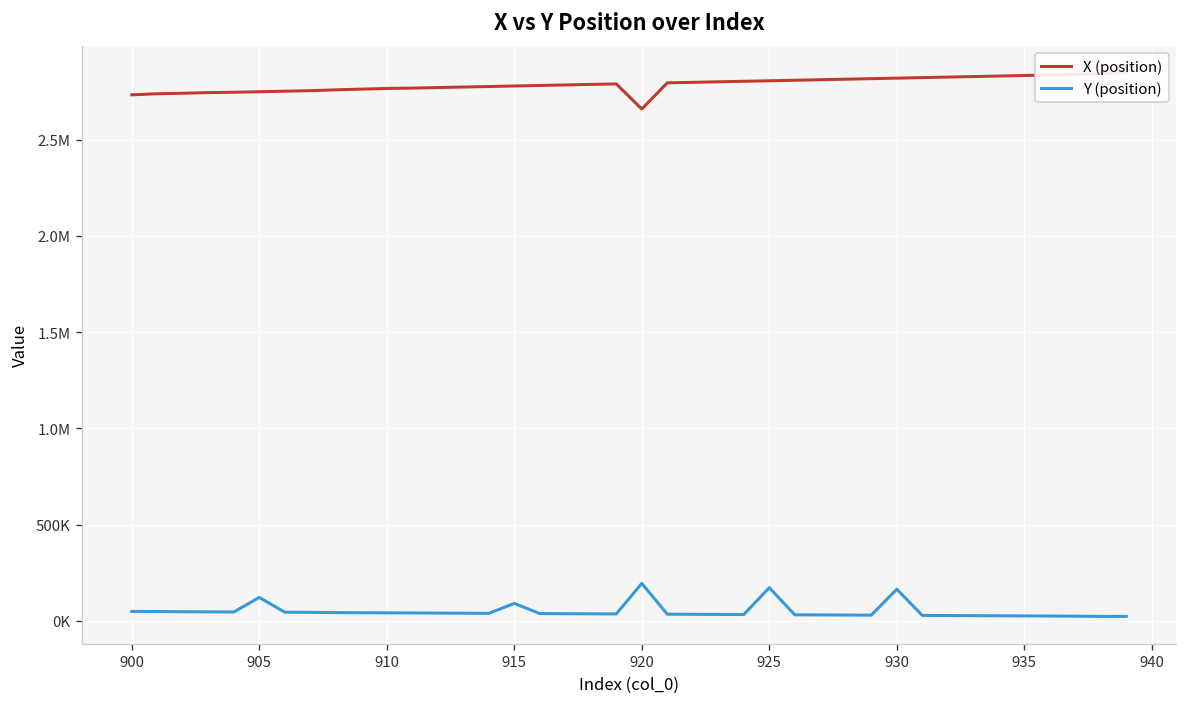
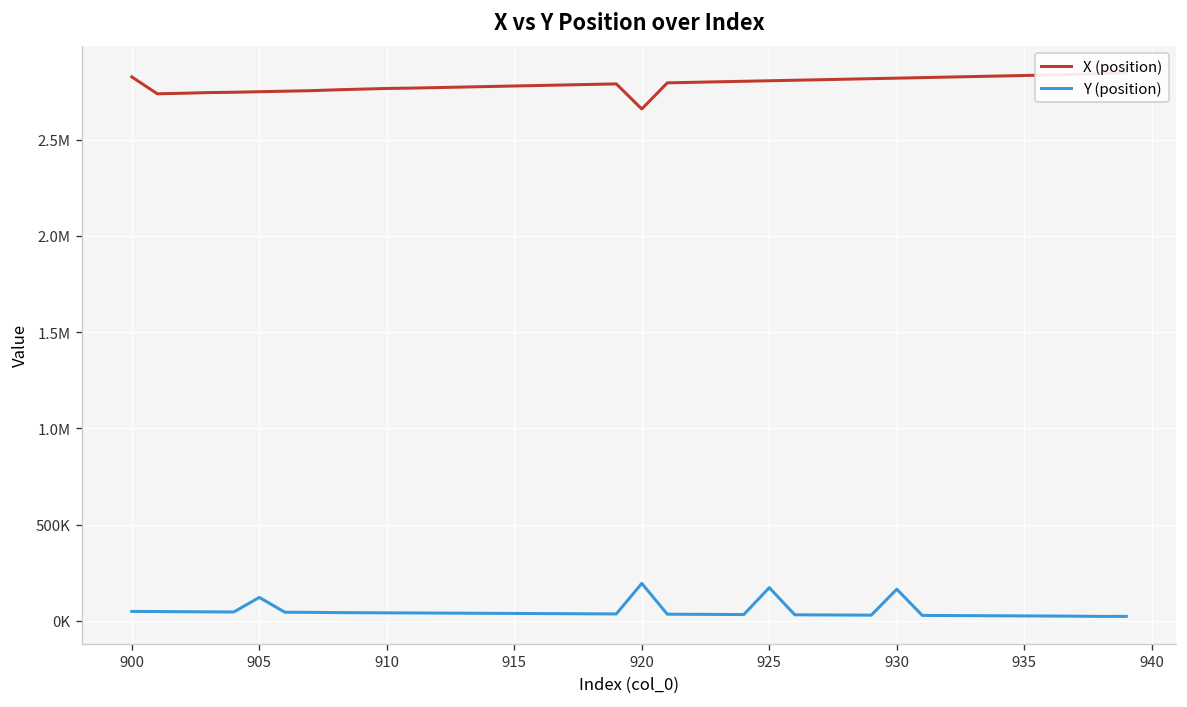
  {
    "X (position)": {
-     "900": 2730000,
+     "900": 2830000,
      "905": 2750000,
      "910": 2770000,
      "915": 2780000,
      "920": 2660000,
      "925": 2810000,
      "930": 2820000,
      "935": 2830000
    },
    "Y (position)": {
      "900": 50000,
      "905": 120000,
      "910": 40000,
-     "915": 90000,
+     "915": 40000,
      "920": 190000,
      "925": 170000,
      "930": 160000,
      "935": 30000
    }
  }
